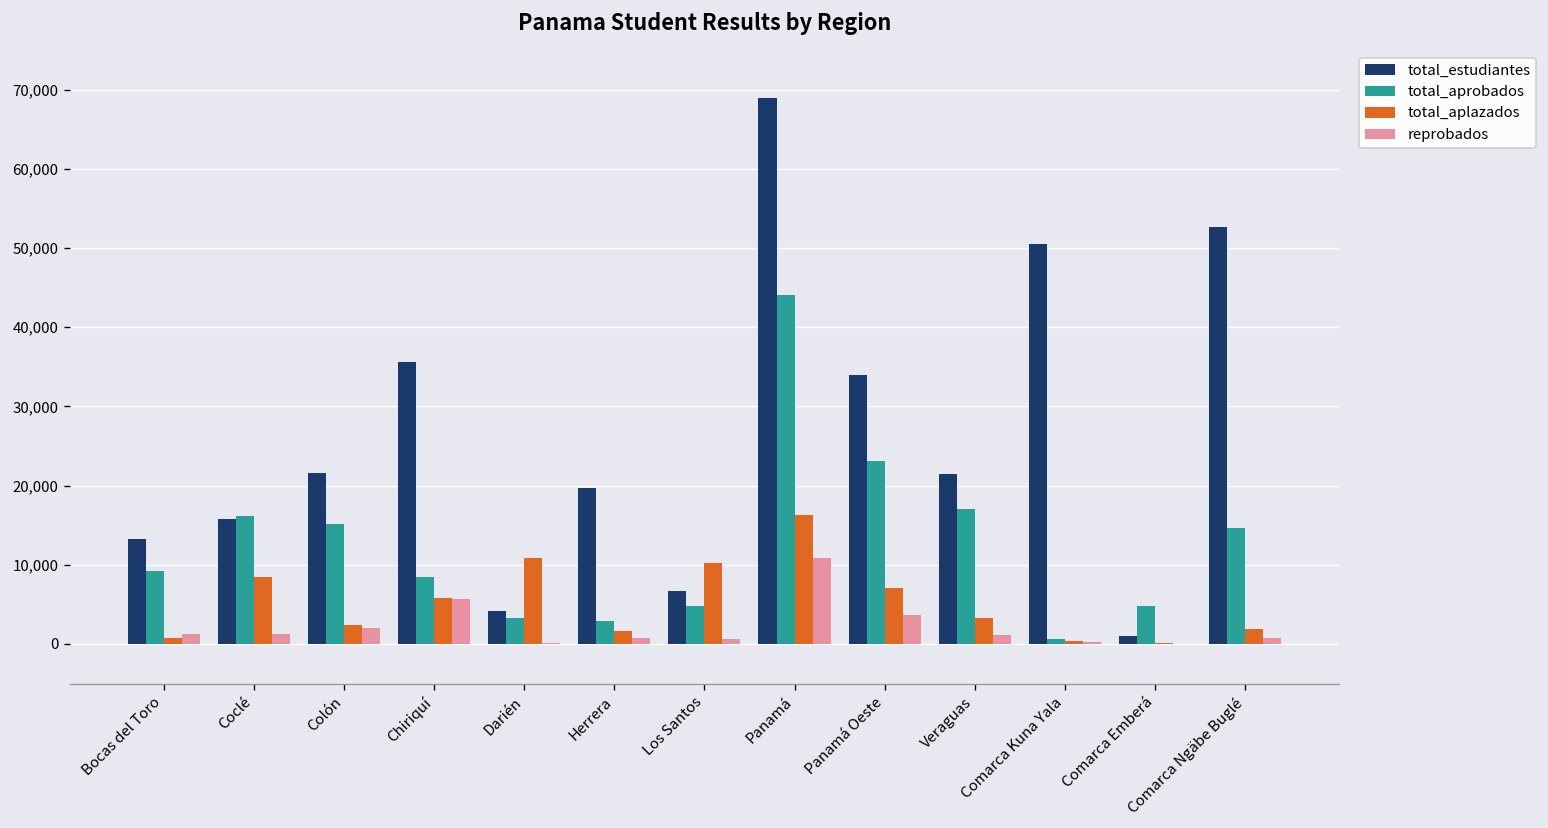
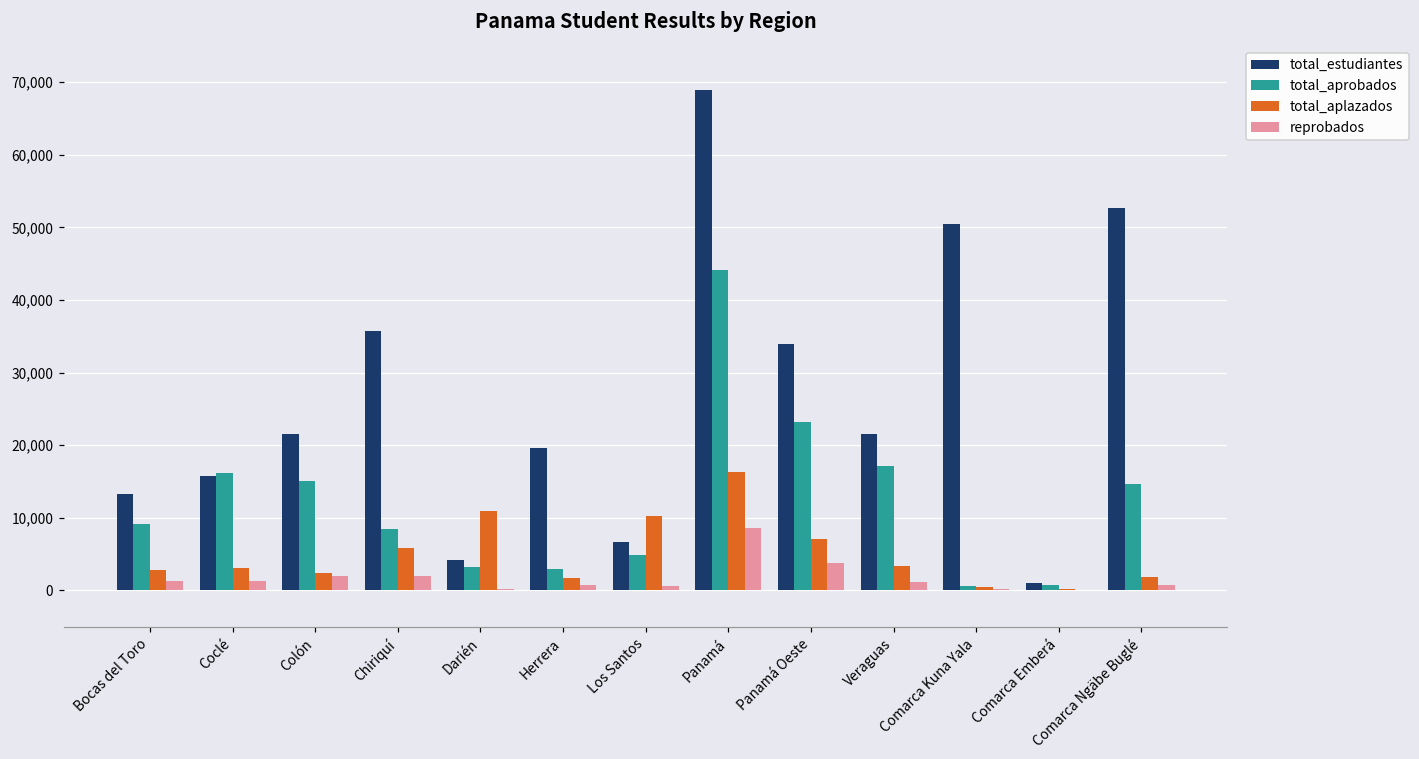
  {
    "total_estudiantes": {
      "Bocas del Toro": "13,000",
      "Coclé": "16,000",
      "Colón": "22,000",
      "Chiriquí": "36,000",
      "Darién": "4,000",
      "Herrera": "20,000",
      "Los Santos": "7,000",
      "Panamá": "69,000",
      "Panamá Oeste": "34,000",
      "Veraguas": "21,000",
      "Comarca Kuna Yala": "51,000",
      "Comarca Emberá": "1,000",
      "Comarca Ngäbe Buglé": "53,000"
    },
    "total_aprobados": {
      "Bocas del Toro": "9,000",
      "Coclé": "16,000",
      "Colón": "15,000",
      "Chiriquí": "8,000",
      "Darién": "3,000",
      "Herrera": "3,000",
      "Los Santos": "5,000",
      "Panamá": "44,000",
      "Panamá Oeste": "23,000",
      "Veraguas": "17,000",
      "Comarca Kuna Yala": "1,000",
-     "Comarca Emberá": "5,000",
+     "Comarca Emberá": "1,000",
      "Comarca Ngäbe Buglé": "15,000"
    },
    "total_aplazados": {
-     "Bocas del Toro": "1,000",
-     "Coclé": "8,000",
+     "Bocas del Toro": "3,000",
+     "Coclé": "3,000",
      "Colón": "2,000",
      "Chiriquí": "6,000",
      "Darién": "11,000",
      "Herrera": "2,000",
      "Los Santos": "10,000",
      "Panamá": "16,000",
      "Panamá Oeste": "7,000",
      "Veraguas": "3,000",
      "Comarca Kuna Yala": "0",
      "Comarca Ngäbe Buglé": "2,000"
    },
    "reprobados": {
      "Bocas del Toro": "1,000",
      "Coclé": "1,000",
      "Colón": "2,000",
-     "Chiriquí": "6,000",
+     "Chiriquí": "2,000",
      "Herrera": "1,000",
      "Los Santos": "1,000",
-     "Panamá": "11,000",
+     "Panamá": "9,000",
      "Panamá Oeste": "4,000",
      "Veraguas": "1,000",
      "Comarca Ngäbe Buglé": "1,000"
    }
  }
